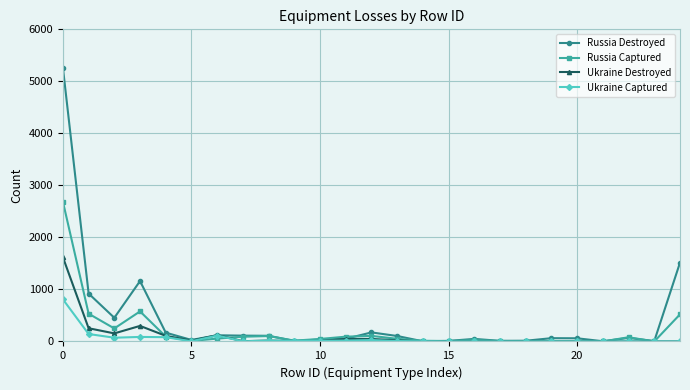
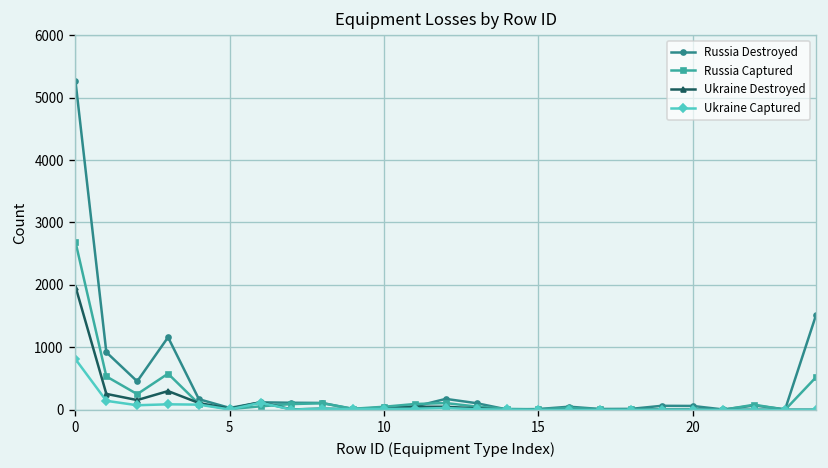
  {
    "Ukraine Destroyed": {
-     "0": 1600
+     "0": 2000
    }
  }
